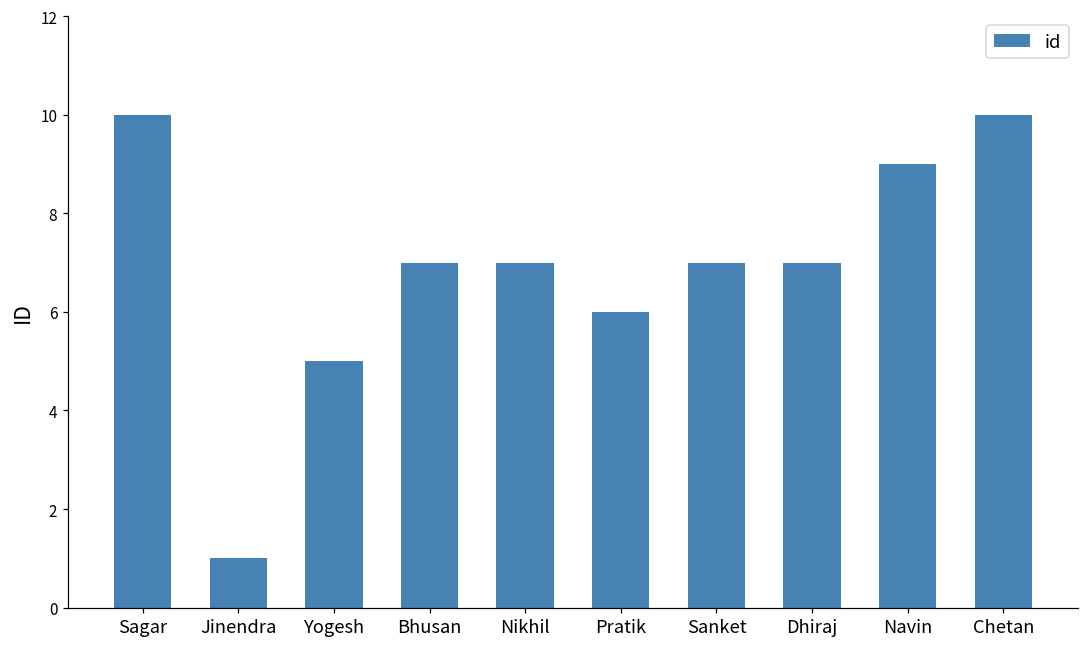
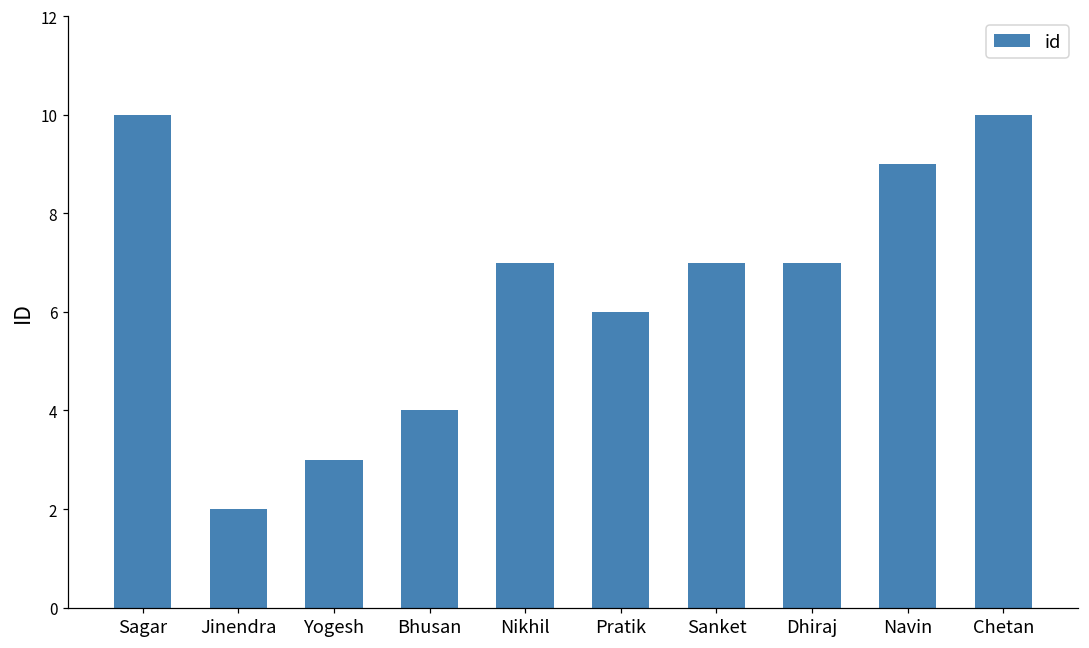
  {
    "Sagar": 10,
-   "Jinendra": 1,
-   "Yogesh": 5,
-   "Bhusan": 7,
+   "Jinendra": 2,
+   "Yogesh": 3,
+   "Bhusan": 4,
    "Nikhil": 7,
    "Pratik": 6,
    "Sanket": 7,
    "Dhiraj": 7,
    "Navin": 9,
    "Chetan": 10
  }
